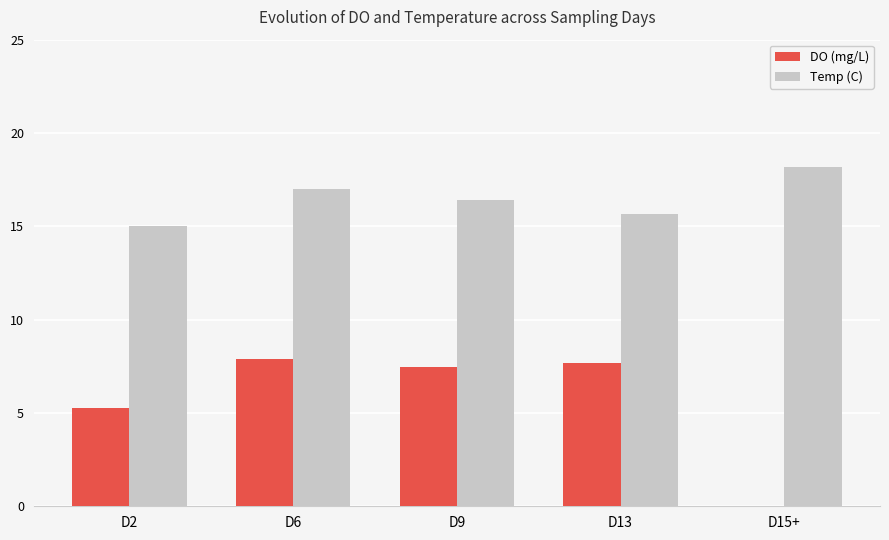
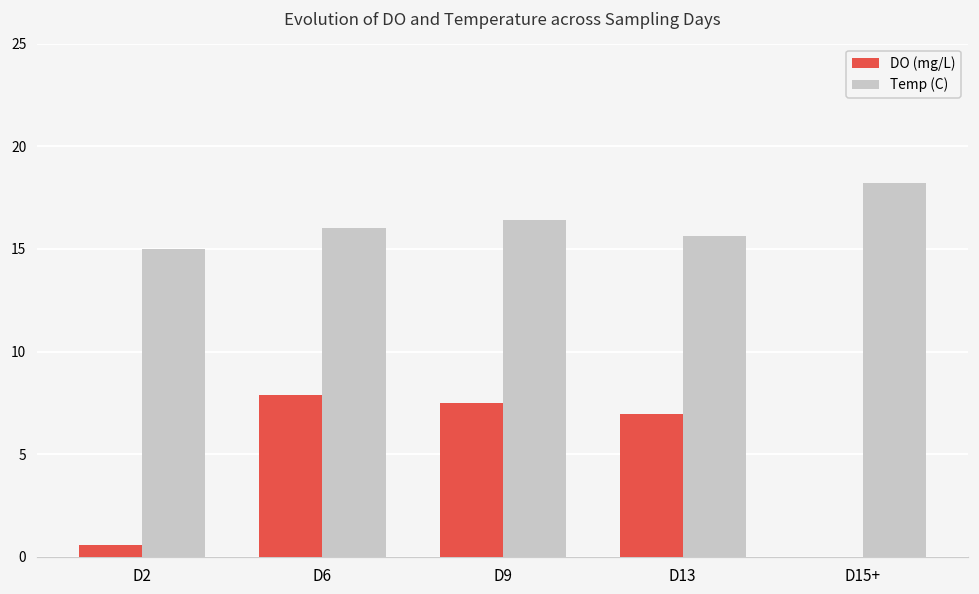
  {
    "DO (mg/L)": {
-     "D2": 5.3,
+     "D2": 0.6,
      "D6": 7.9,
      "D9": 7.5,
-     "D13": 7.7
+     "D13": 7.0
    },
    "Temp (C)": {
      "D2": 15.0,
-     "D6": 17.0,
+     "D6": 16.0,
      "D9": 16.4,
      "D13": 15.7,
      "D15+": 18.2
    }
  }
